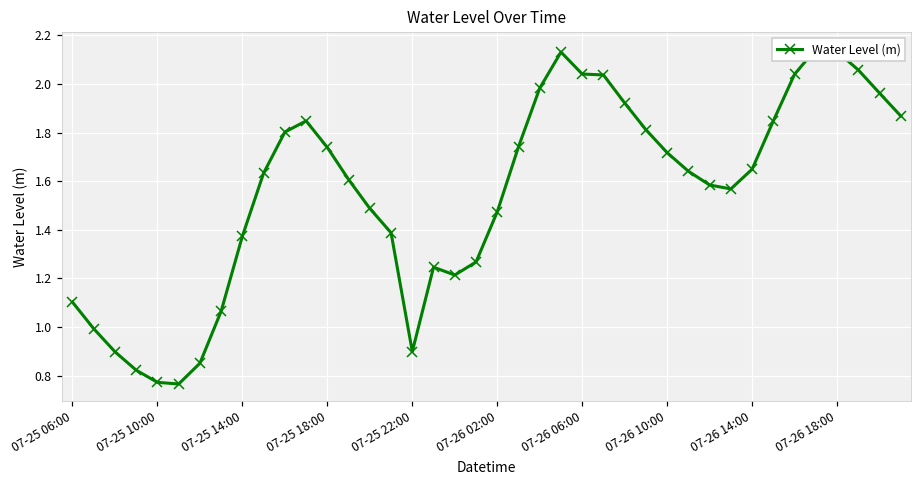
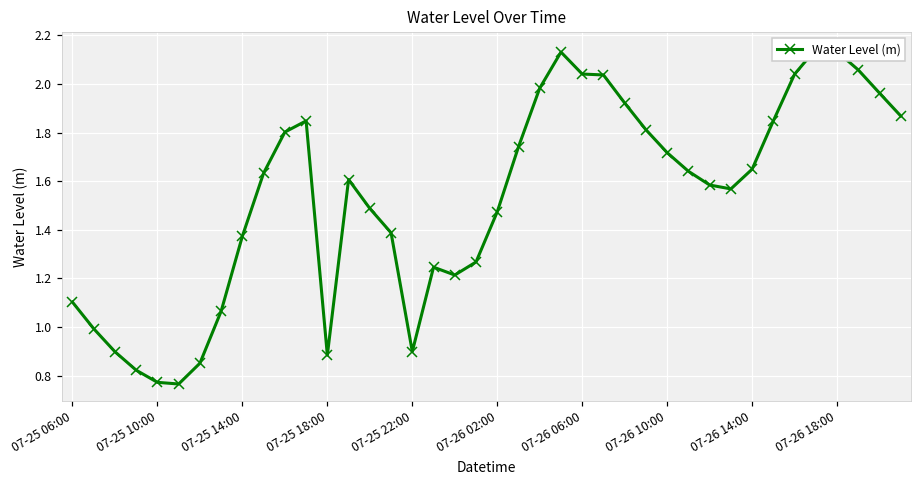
  {
    "07-25 06:00": 1.10,
    "07-25 10:00": 0.77,
    "07-25 14:00": 1.37,
-   "07-25 18:00": 1.74,
+   "07-25 18:00": 0.88,
    "07-25 22:00": 0.90,
    "07-26 02:00": 1.47,
    "07-26 06:00": 2.04,
    "07-26 10:00": 1.72,
    "07-26 14:00": 1.65
  }
